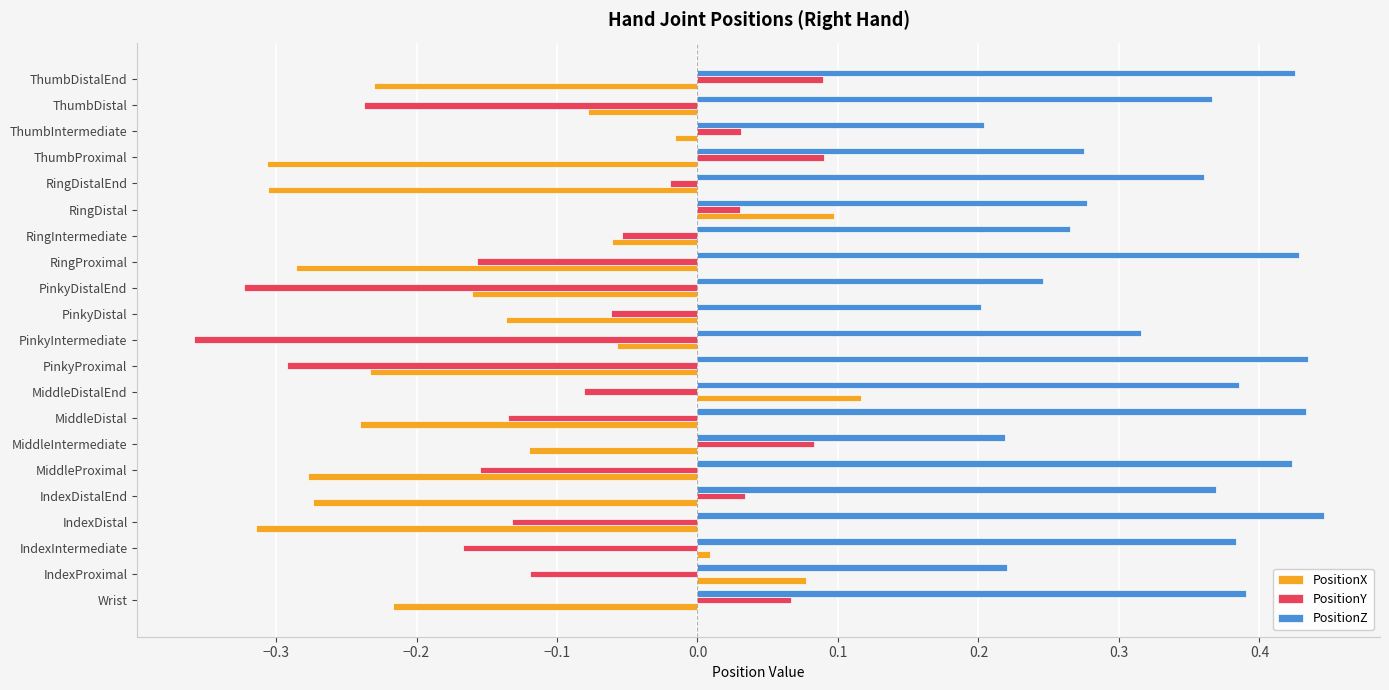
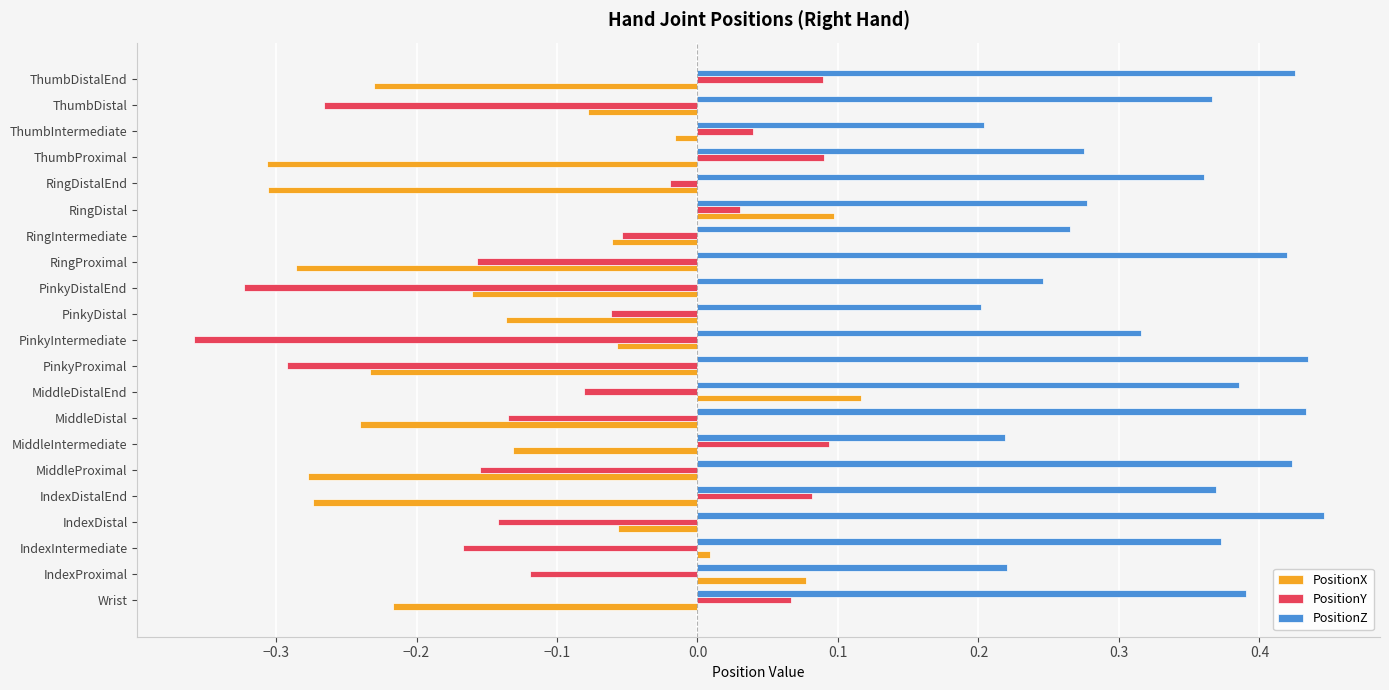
  {
    "PositionX": {
      "ThumbDistalEnd": -0.230,
      "ThumbDistal": -0.078,
      "ThumbIntermediate": -0.016,
      "ThumbProximal": -0.307,
      "RingDistalEnd": -0.305,
      "RingDistal": 0.097,
      "RingIntermediate": -0.061,
      "RingProximal": -0.286,
      "PinkyDistalEnd": -0.160,
      "PinkyDistal": -0.136,
      "PinkyIntermediate": -0.057,
      "PinkyProximal": -0.233,
      "MiddleDistalEnd": 0.116,
      "MiddleDistal": -0.240,
-     "MiddleIntermediate": -0.120,
+     "MiddleIntermediate": -0.132,
      "MiddleProximal": -0.277,
      "IndexDistalEnd": -0.274,
-     "IndexDistal": -0.314,
+     "IndexDistal": -0.057,
      "IndexIntermediate": 0.009,
      "IndexProximal": 0.077,
      "Wrist": -0.217
    },
    "PositionY": {
      "ThumbDistalEnd": 0.090,
-     "ThumbDistal": -0.237,
-     "ThumbIntermediate": 0.031,
+     "ThumbDistal": -0.266,
+     "ThumbIntermediate": 0.039,
      "ThumbProximal": 0.090,
      "RingDistalEnd": -0.020,
      "RingDistal": 0.030,
      "RingIntermediate": -0.054,
      "RingProximal": -0.157,
      "PinkyDistalEnd": -0.323,
      "PinkyDistal": -0.062,
      "PinkyIntermediate": -0.359,
      "PinkyProximal": -0.292,
      "MiddleDistalEnd": -0.081,
      "MiddleDistal": -0.135,
-     "MiddleIntermediate": 0.083,
+     "MiddleIntermediate": 0.094,
      "MiddleProximal": -0.155,
-     "IndexDistalEnd": 0.034,
-     "IndexDistal": -0.132,
+     "IndexDistalEnd": 0.082,
+     "IndexDistal": -0.142,
      "IndexIntermediate": -0.167,
      "IndexProximal": -0.120,
      "Wrist": 0.067
    },
    "PositionZ": {
      "ThumbDistalEnd": 0.425,
      "ThumbDistal": 0.366,
      "ThumbIntermediate": 0.204,
      "ThumbProximal": 0.275,
      "RingDistalEnd": 0.361,
      "RingDistal": 0.277,
      "RingIntermediate": 0.265,
-     "RingProximal": 0.428,
+     "RingProximal": 0.420,
      "PinkyDistalEnd": 0.246,
      "PinkyDistal": 0.202,
      "PinkyIntermediate": 0.315,
      "PinkyProximal": 0.435,
      "MiddleDistalEnd": 0.385,
      "MiddleDistal": 0.433,
      "MiddleIntermediate": 0.219,
      "MiddleProximal": 0.423,
      "IndexDistalEnd": 0.369,
      "IndexDistal": 0.446,
-     "IndexIntermediate": 0.383,
+     "IndexIntermediate": 0.373,
      "IndexProximal": 0.221,
      "Wrist": 0.391
    }
  }
